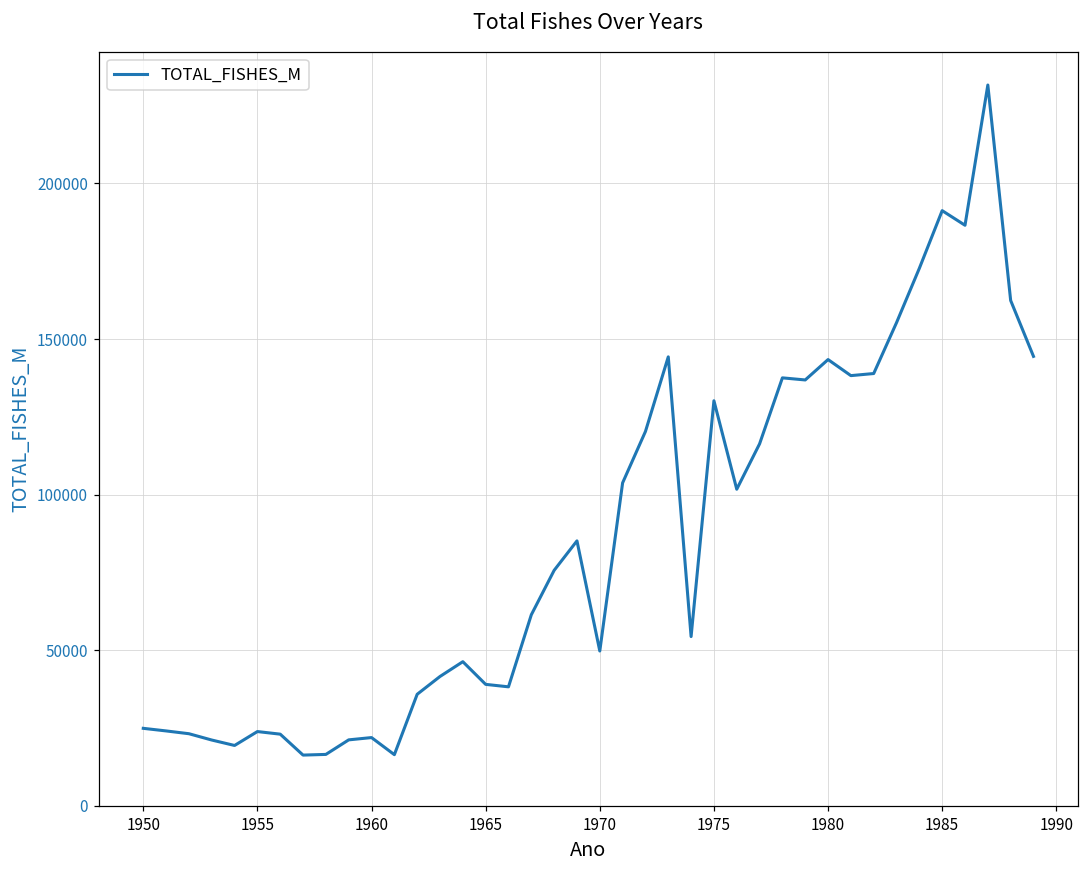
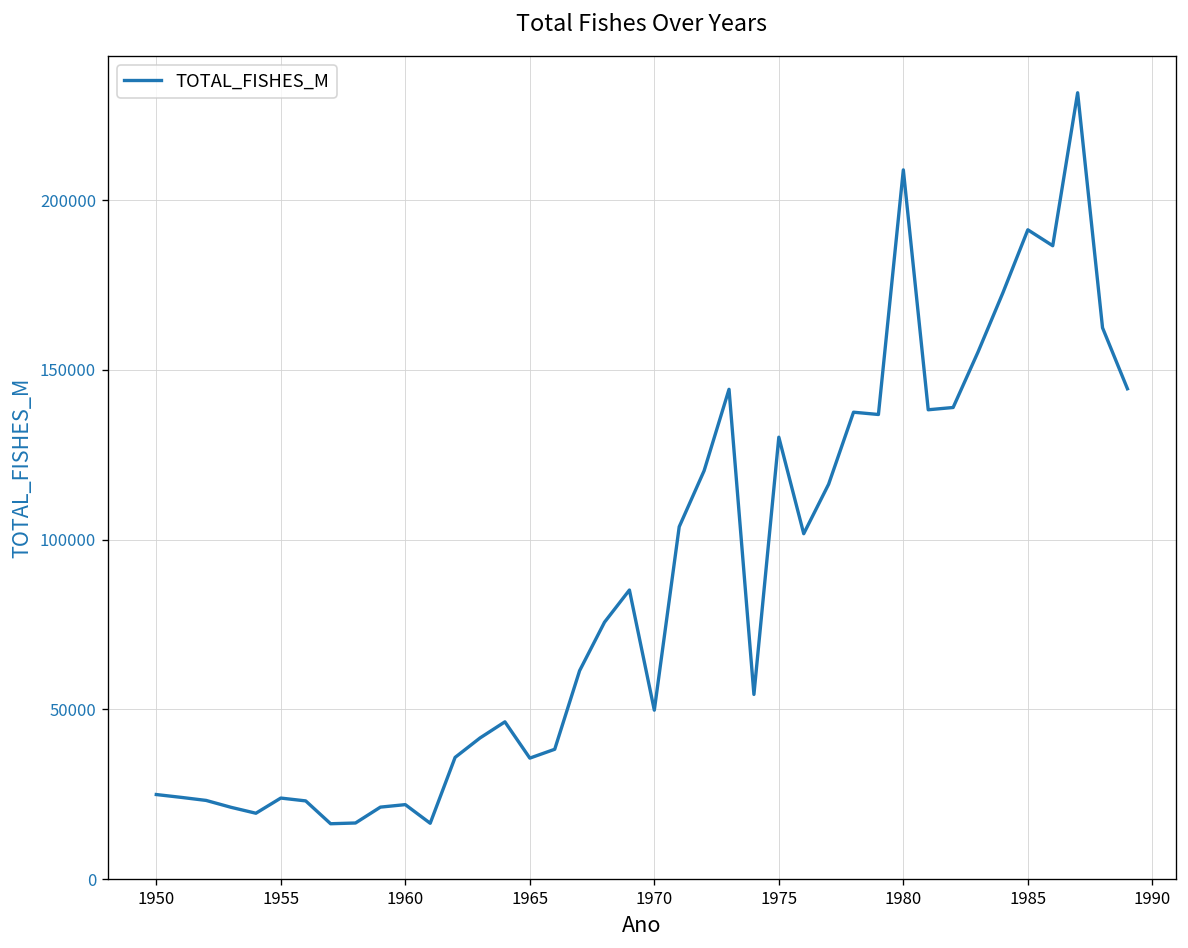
  {
    "1950": 25000,
    "1955": 24000,
    "1960": 22000,
-   "1965": 39000,
+   "1965": 36000,
    "1970": 50000,
    "1975": 130000,
-   "1980": 143000,
+   "1980": 209000,
    "1985": 191000
  }
